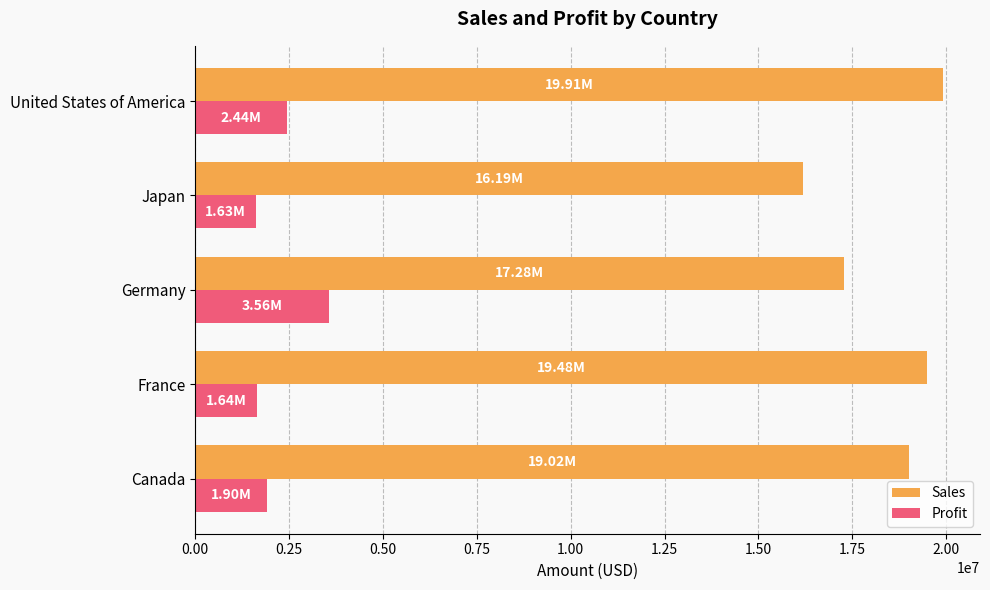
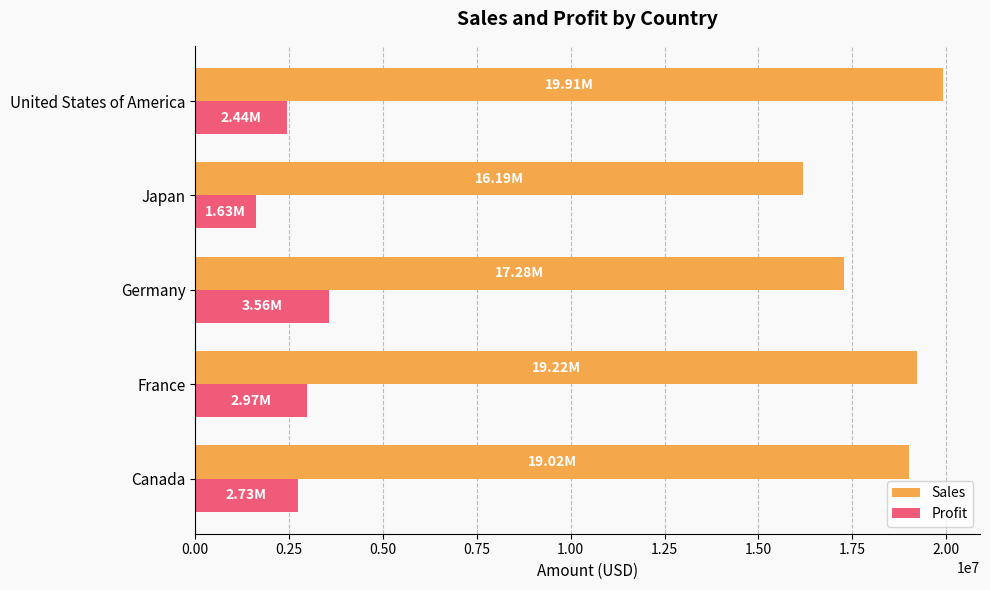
  {
    "Sales": {
      "United States of America": "19.91M",
      "Japan": "16.19M",
      "Germany": "17.28M",
-     "France": "19.48M",
+     "France": "19.22M",
      "Canada": "19.02M"
    },
    "Profit": {
      "United States of America": "2.44M",
      "Japan": "1.63M",
      "Germany": "3.56M",
-     "France": "1.64M",
-     "Canada": "1.90M"
+     "France": "2.97M",
+     "Canada": "2.73M"
    }
  }
